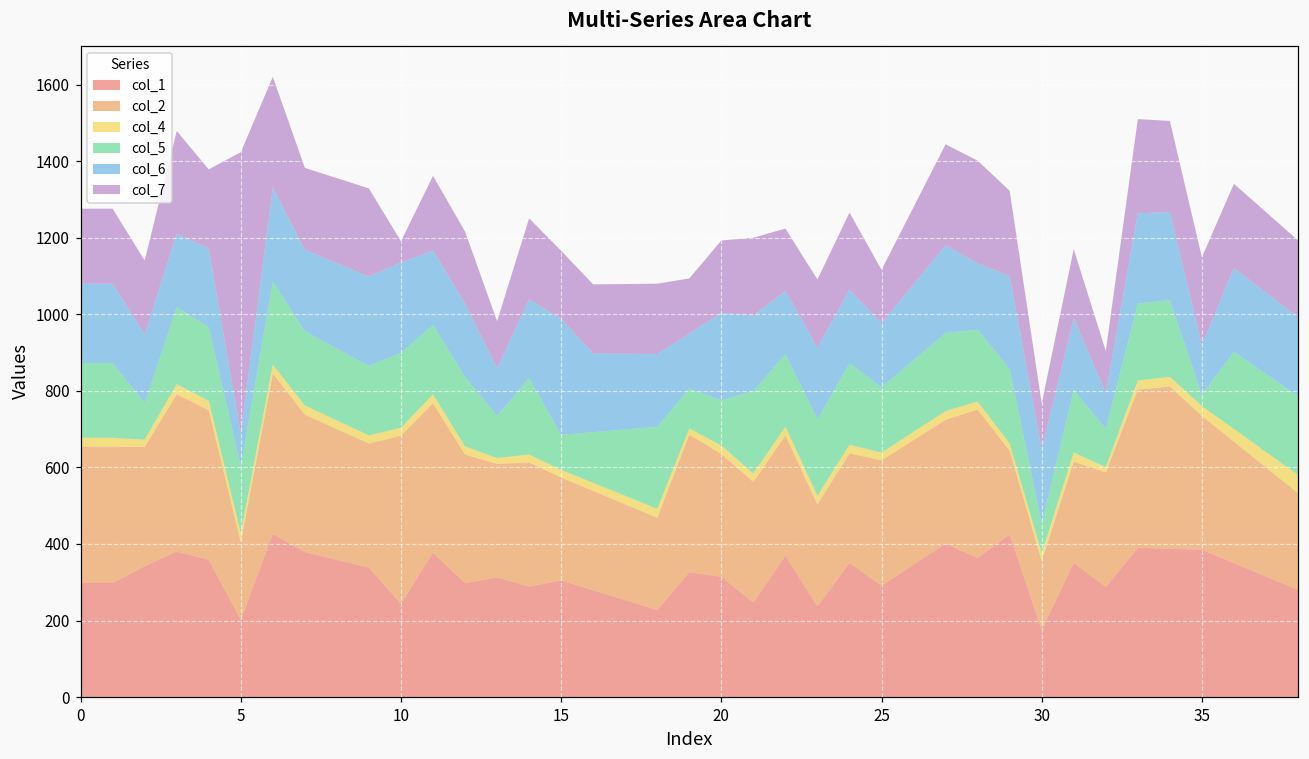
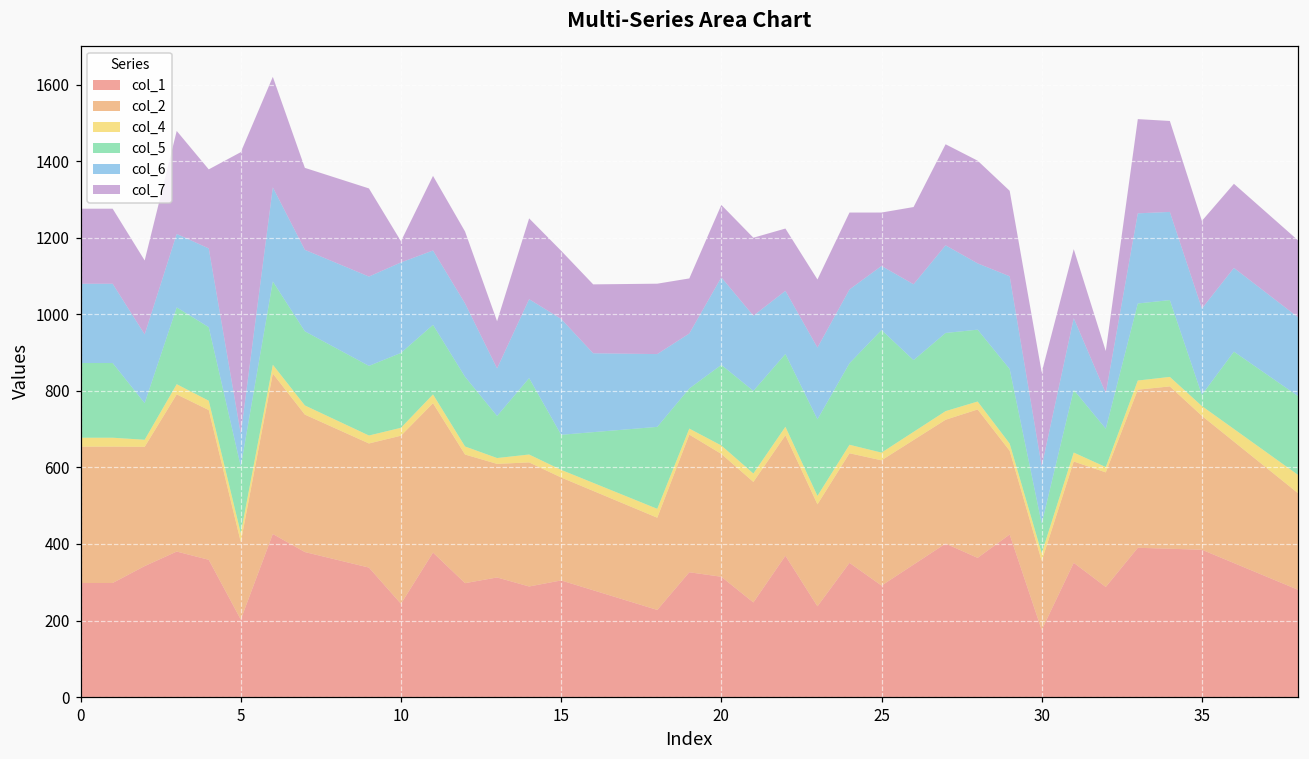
  {
    "col_5": {
      "0": 200,
      "5": 170,
      "10": 200,
      "15": 90,
-     "20": 120,
-     "25": 170,
+     "20": 210,
+     "25": 320,
      "30": 80,
      "35": 30
    },
    "col_6": {
      "0": 210,
      "5": 90,
      "10": 240,
      "15": 300,
      "20": 230,
      "25": 170,
-     "30": 190,
-     "35": 130
+     "30": 150,
+     "35": 230
    },
    "col_7": {
      "0": 200,
      "5": 740,
      "10": 60,
      "15": 180,
      "20": 190,
      "25": 140,
-     "30": 120,
+     "30": 250,
      "35": 230
    }
  }
